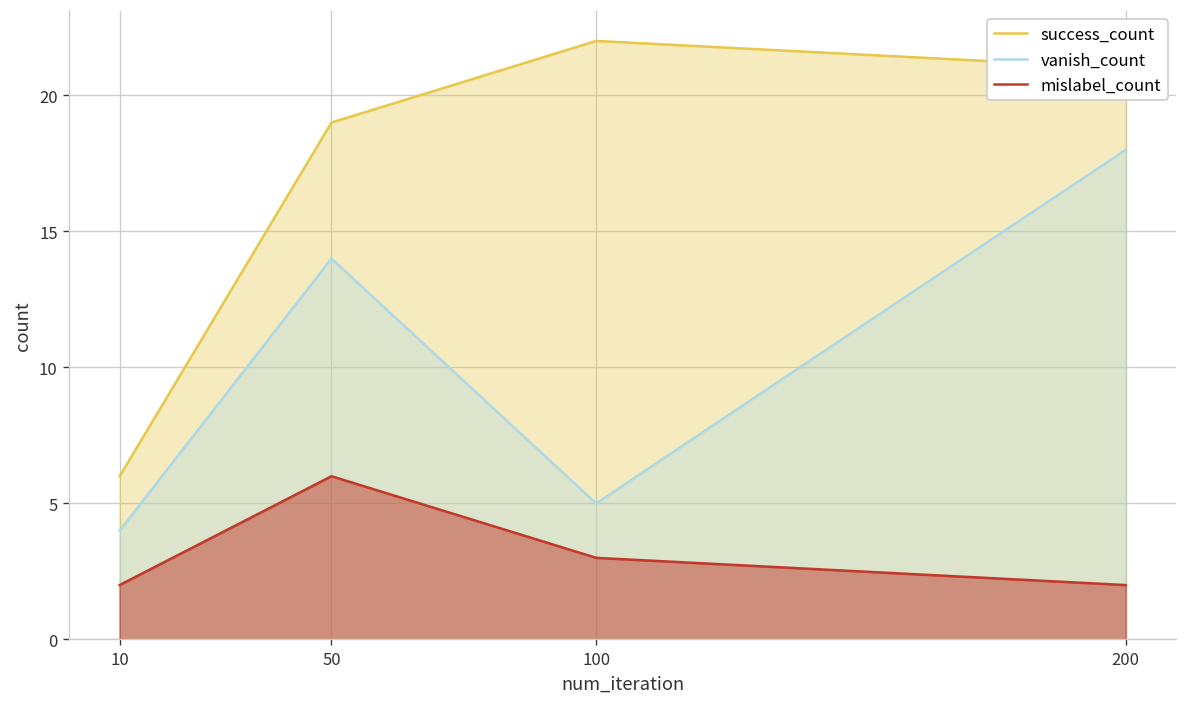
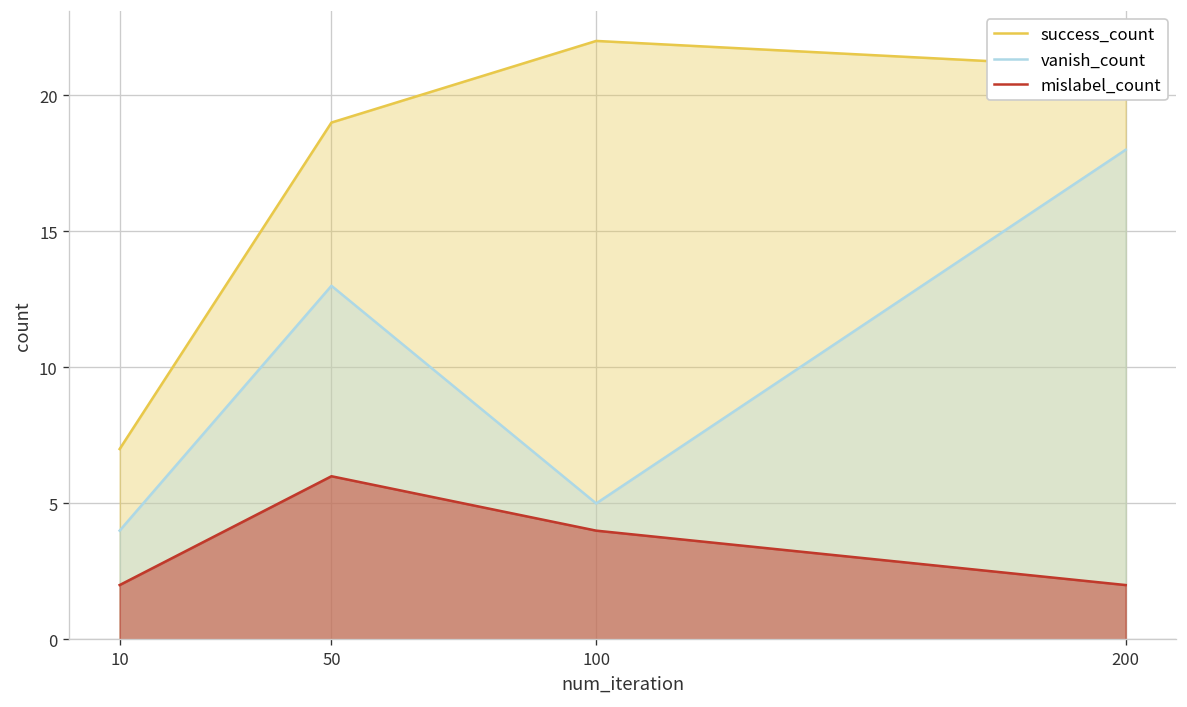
  {
    "success_count": {
-     "10": 6,
+     "10": 7,
      "50": 19,
      "100": 22
    },
    "vanish_count": {
      "10": 4,
-     "50": 14,
+     "50": 13,
      "100": 5,
      "200": 18
    },
    "mislabel_count": {
      "10": 2,
      "50": 6,
-     "100": 3,
+     "100": 4,
      "200": 2
    }
  }
